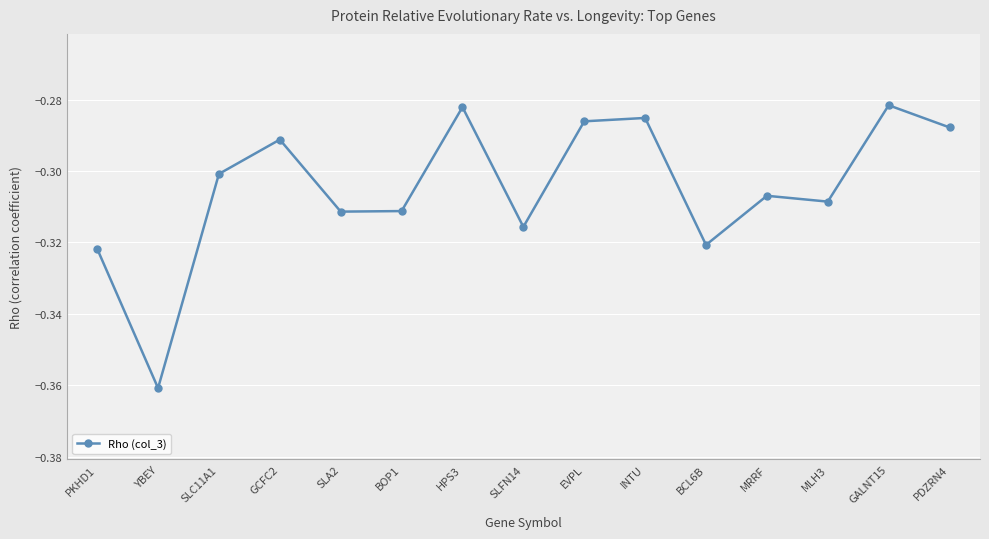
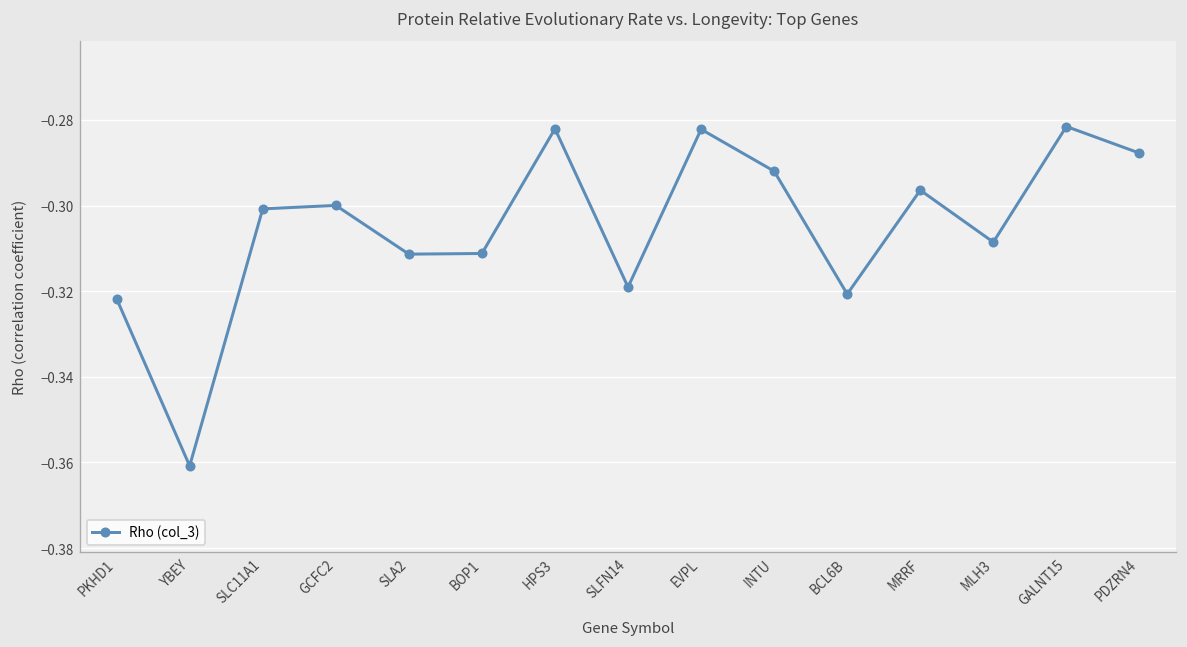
  {
    "PKHD1": -0.322,
    "YBEY": -0.361,
    "SLC11A1": -0.301,
-   "GCFC2": -0.291,
+   "GCFC2": -0.300,
    "SLA2": -0.311,
    "BOP1": -0.311,
    "HPS3": -0.282,
-   "SLFN14": -0.316,
-   "EVPL": -0.286,
-   "INTU": -0.285,
+   "SLFN14": -0.319,
+   "EVPL": -0.282,
+   "INTU": -0.292,
    "BCL6B": -0.321,
-   "MRRF": -0.307,
+   "MRRF": -0.296,
    "MLH3": -0.309,
    "GALNT15": -0.282,
    "PDZRN4": -0.288
  }
